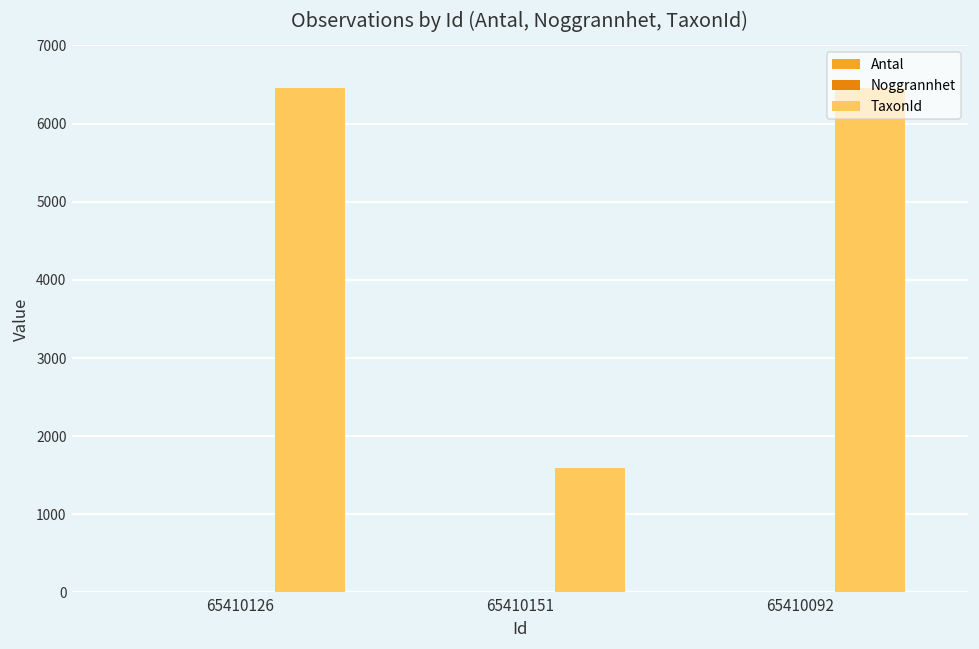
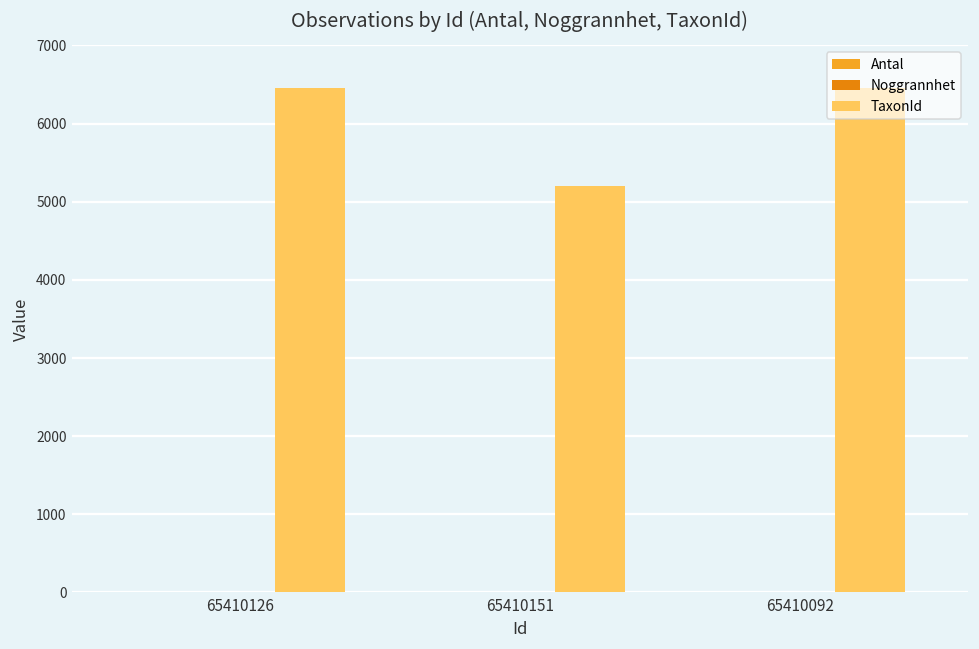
  {
    "TaxonId": {
      "65410126": 6500,
-     "65410151": 1600
+     "65410151": 5200
    }
  }
